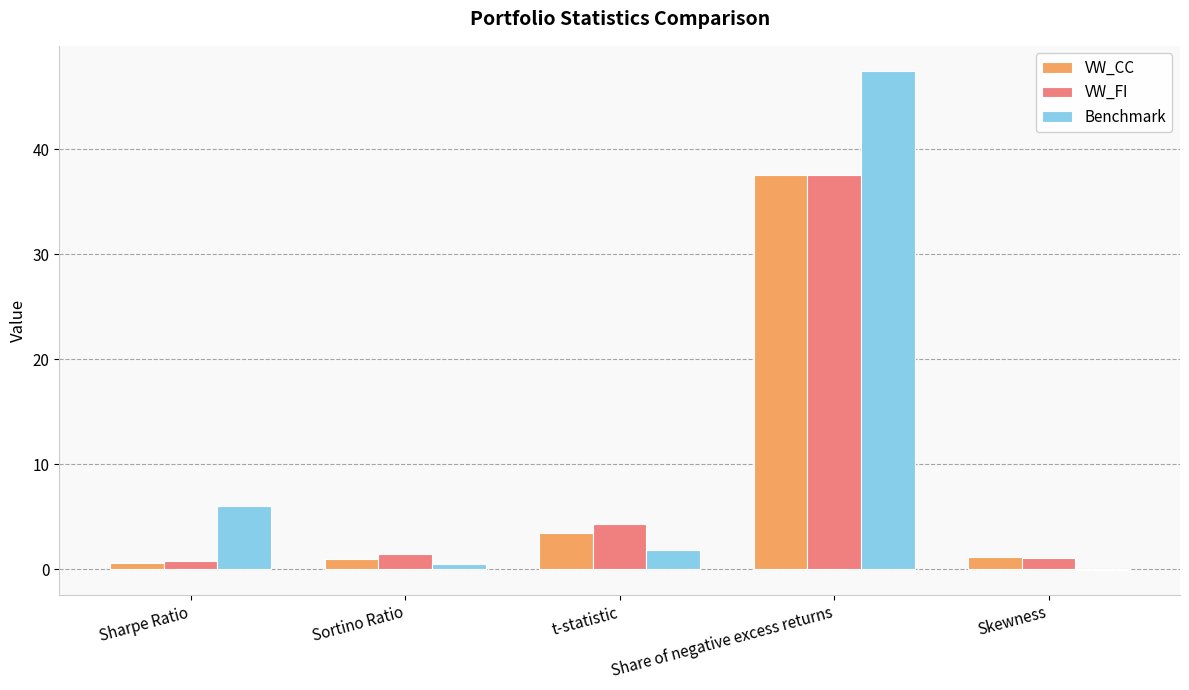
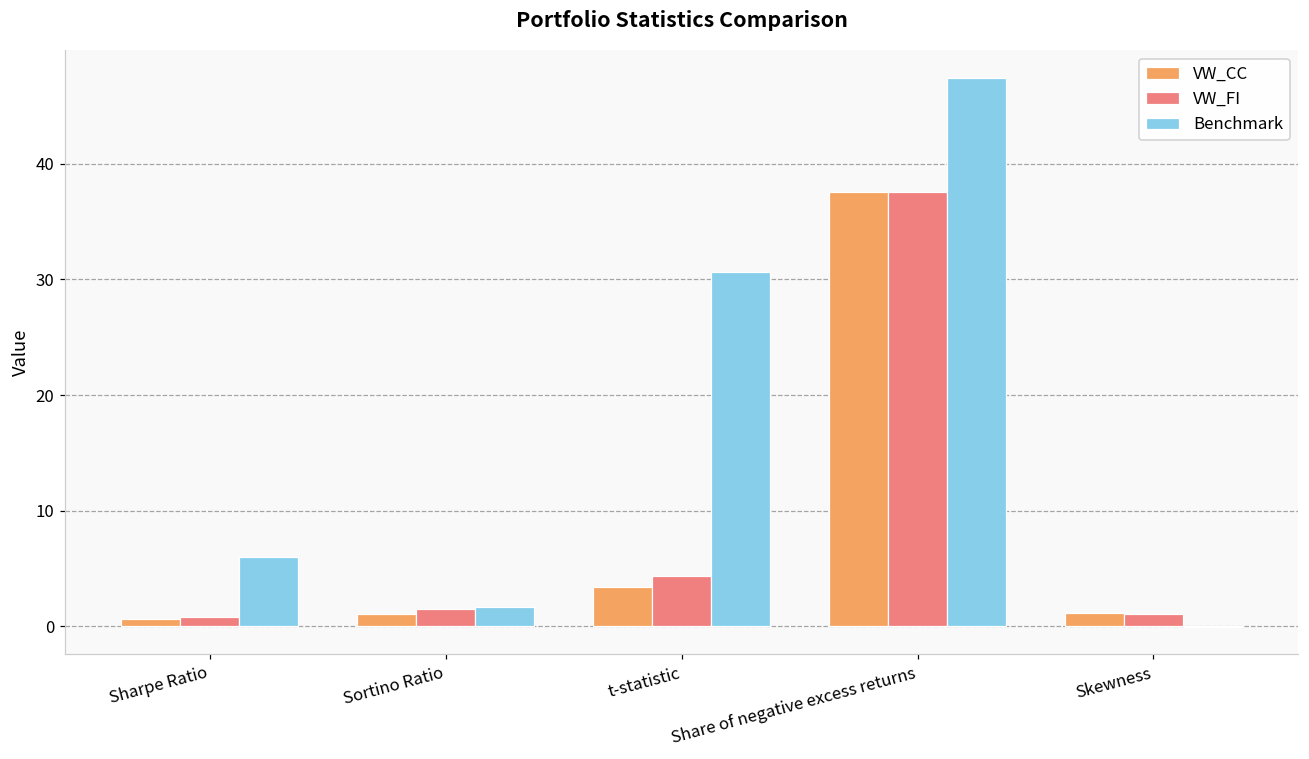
  {
    "Benchmark": {
      "Sharpe Ratio": 6.0,
-     "Sortino Ratio": 0.5,
-     "t-statistic": 1.8,
+     "Sortino Ratio": 1.7,
+     "t-statistic": 30.7,
      "Share of negative excess returns": 47.4
    }
  }
